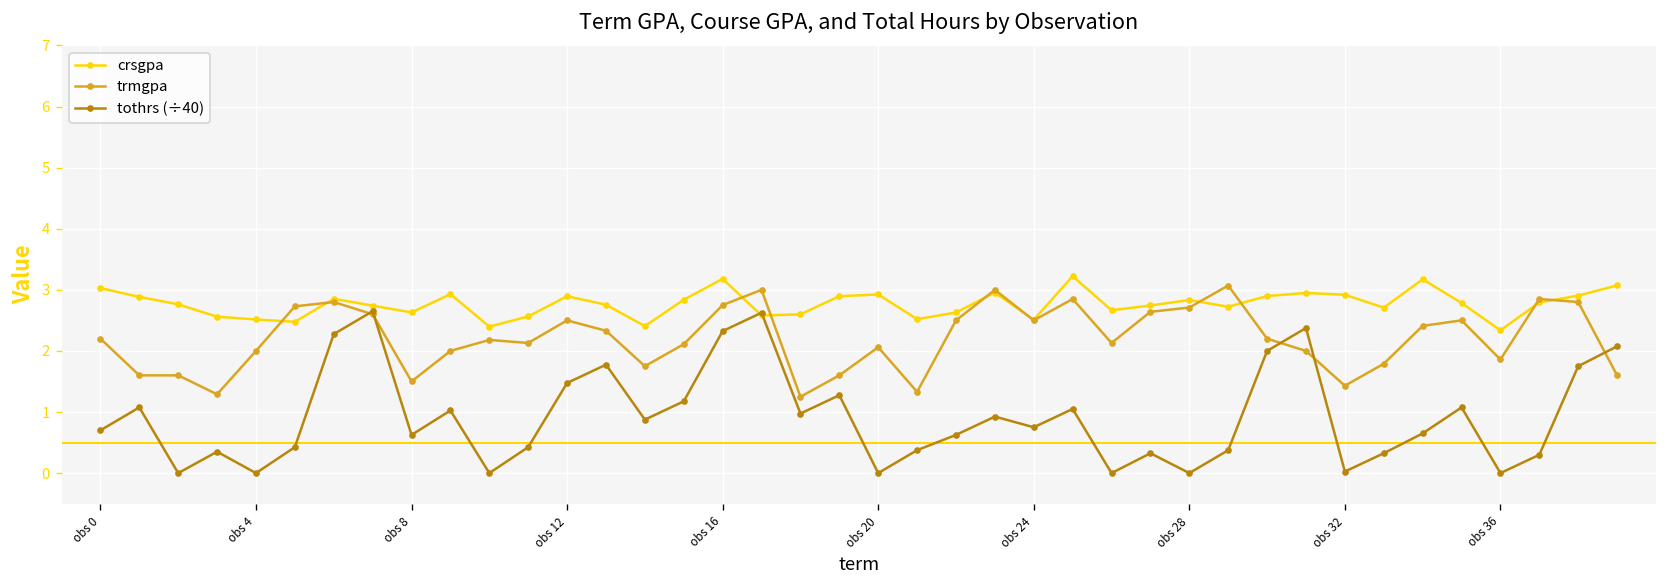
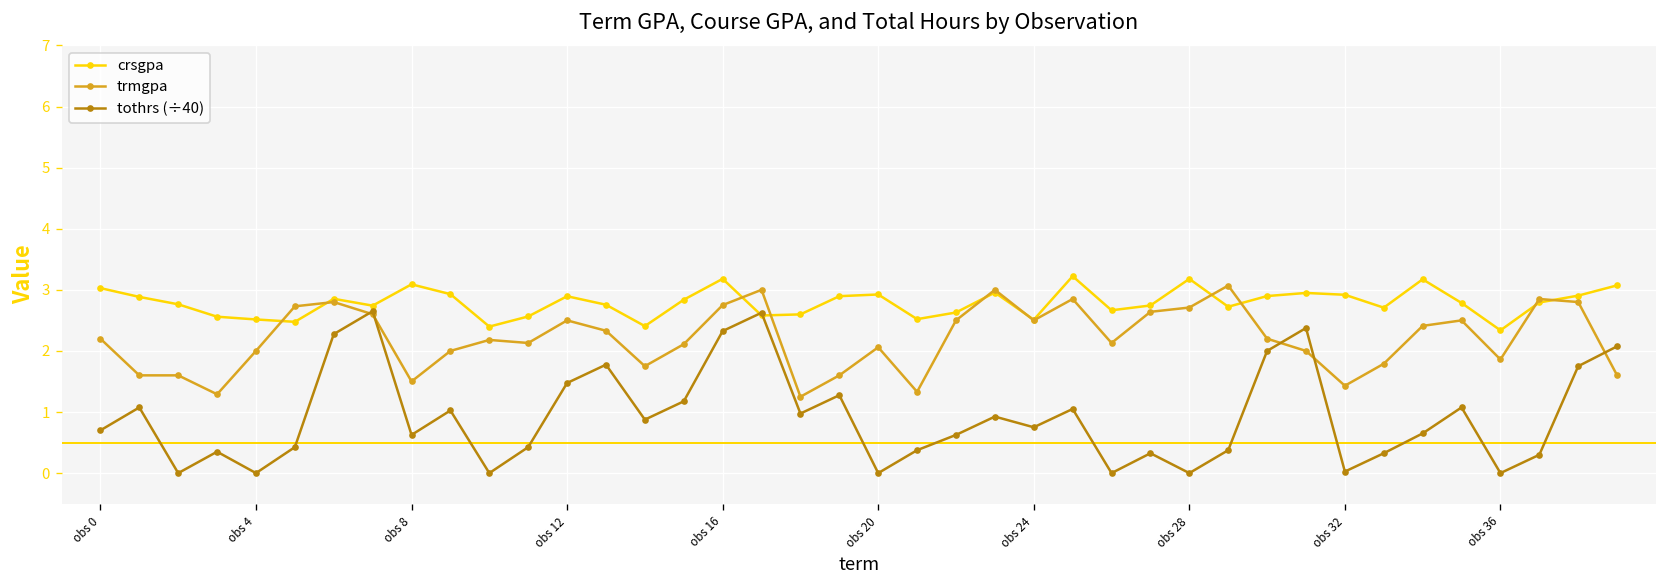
  {
    "crsgpa": {
      "obs 0": 3.0,
      "obs 4": 2.5,
-     "obs 8": 2.6,
+     "obs 8": 3.1,
      "obs 12": 2.9,
      "obs 16": 3.2,
      "obs 20": 2.9,
-     "obs 28": 2.8,
+     "obs 28": 3.2,
      "obs 32": 2.9,
      "obs 36": 2.3
    }
  }
